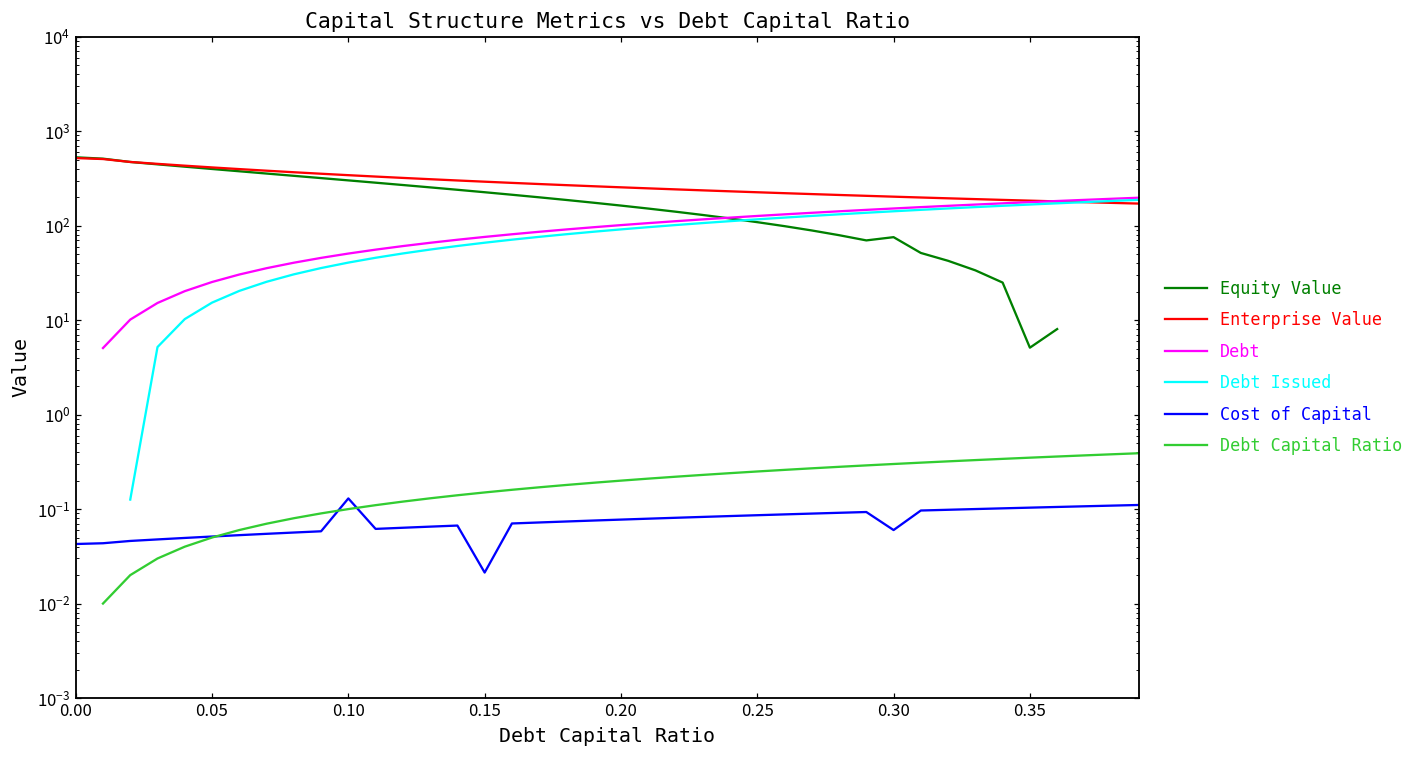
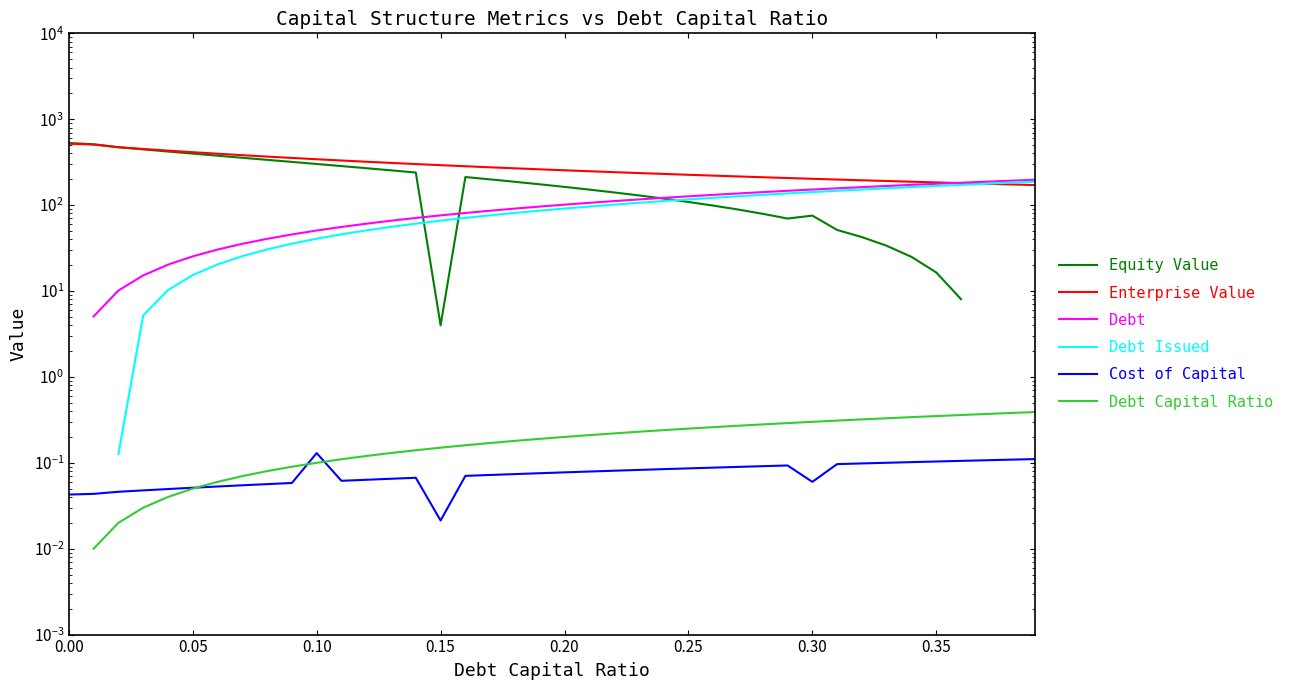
  {
    "Equity Value": {
      "0.10": 300,
-     "0.15": 230,
+     "0.15": 4,
      "0.20": 160,
      "0.25": 110,
      "0.30": 80,
-     "0.35": 5
+     "0.35": 16
    },
    "Enterprise Value": {
      "0.10": 340,
      "0.15": 290,
      "0.20": 250,
      "0.25": 230,
      "0.30": 200
    },
    "Debt": {
      "0.05": 25,
      "0.10": 50,
      "0.15": 80,
      "0.20": 100,
      "0.25": 130,
      "0.30": 150
    },
    "Debt Issued": {
      "0.05": 15,
      "0.10": 40,
      "0.15": 70,
      "0.20": 90,
      "0.25": 120,
      "0.30": 140
    },
    "Cost of Capital": {
      "0.00": 0.04,
      "0.10": 0.13,
      "0.15": 0.021,
      "0.20": 0.08,
      "0.25": 0.09,
      "0.30": 0.06,
      "0.35": 0.10
    },
    "Debt Capital Ratio": {
      "0.10": 0.10,
      "0.15": 0.15,
      "0.20": 0.20,
      "0.25": 0.25,
      "0.30": 0.30,
      "0.35": 0.35
    }
  }
